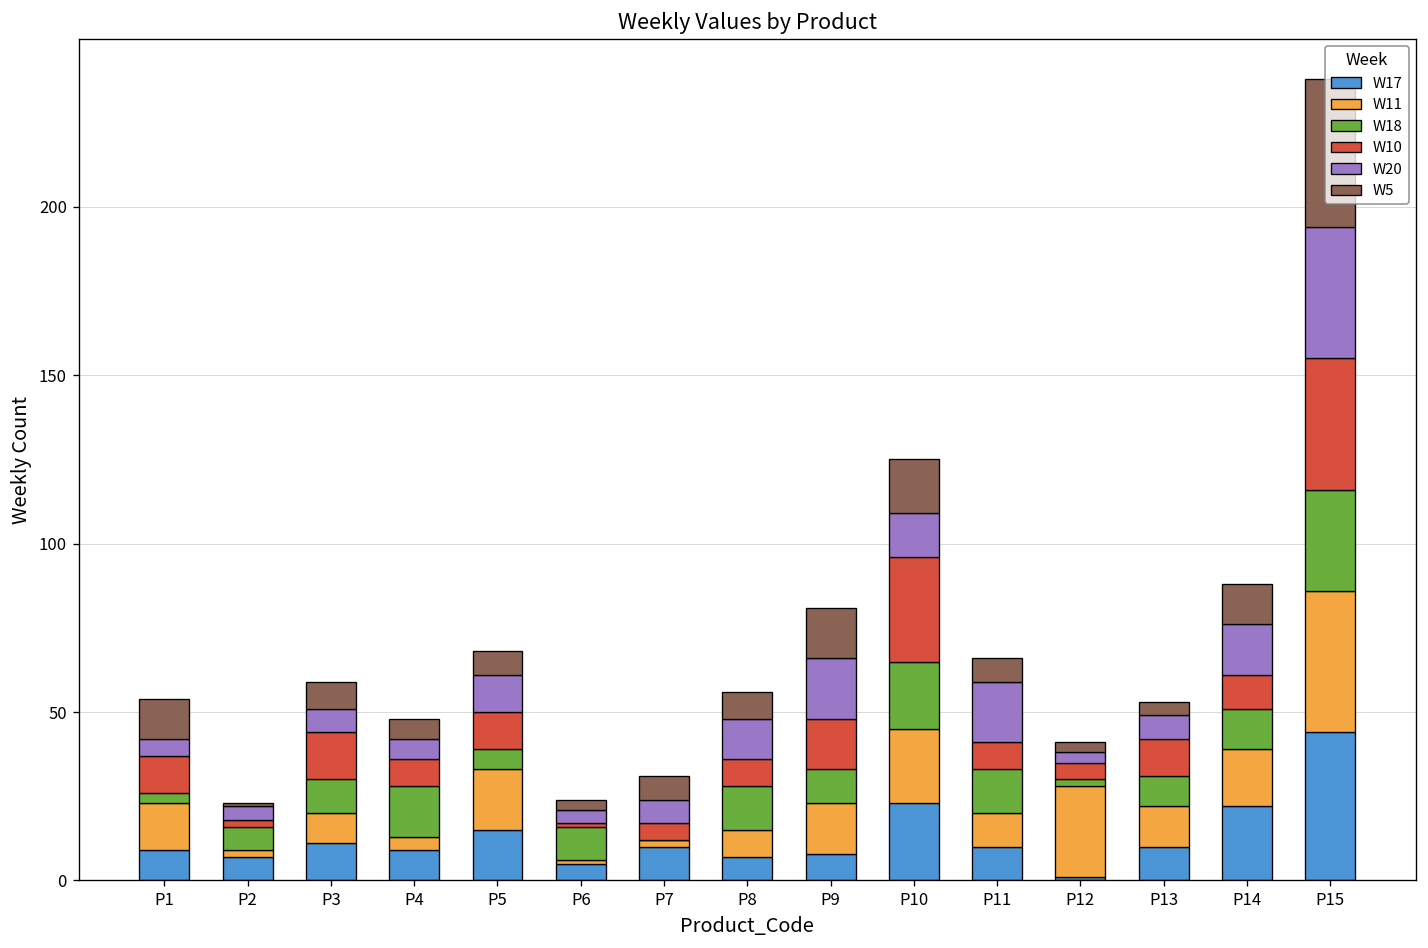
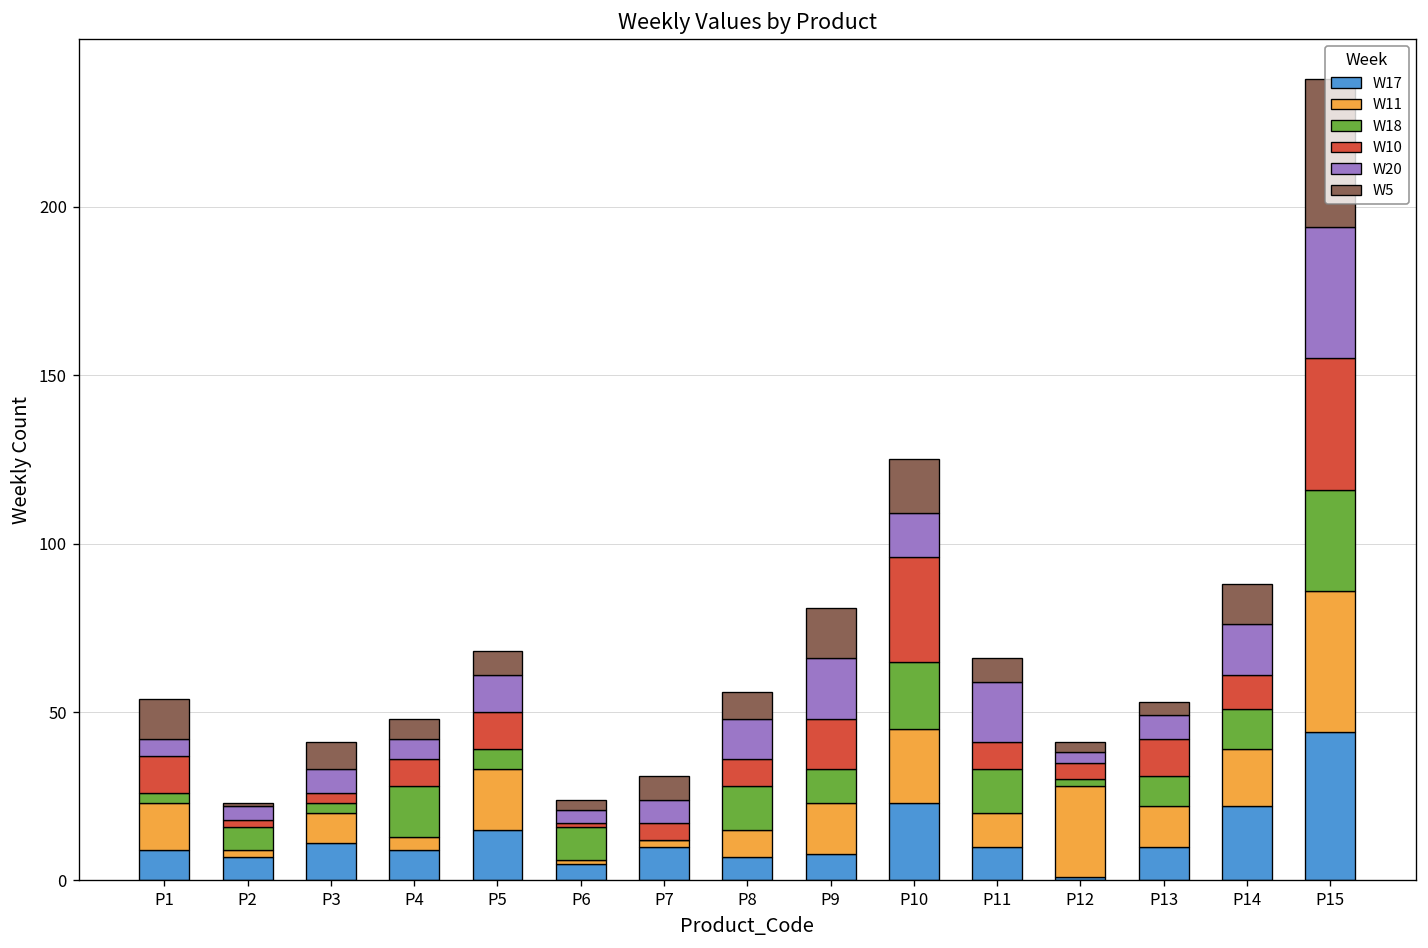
  {
    "W17": {
      "P1": 9,
      "P2": 7,
      "P3": 11,
      "P4": 9,
      "P5": 15,
      "P6": 5,
      "P7": 10,
      "P8": 7,
      "P9": 8,
      "P10": 23,
      "P11": 10,
      "P12": 1,
      "P13": 10,
      "P14": 22,
      "P15": 44
    },
    "W11": {
      "P1": 14,
      "P2": 2,
      "P3": 9,
      "P4": 4,
      "P5": 18,
      "P6": 1,
      "P7": 2,
      "P8": 8,
      "P9": 15,
      "P10": 22,
      "P11": 10,
      "P12": 27,
      "P13": 12,
      "P14": 17,
      "P15": 42
    },
    "W18": {
      "P1": 3,
      "P2": 7,
-     "P3": 10,
+     "P3": 3,
      "P4": 15,
      "P5": 6,
      "P6": 10,
      "P7": 0,
      "P8": 13,
      "P9": 10,
      "P10": 20,
      "P11": 13,
      "P12": 2,
      "P13": 9,
      "P14": 12,
      "P15": 30
    },
    "W10": {
      "P1": 11,
      "P2": 2,
-     "P3": 14,
+     "P3": 3,
      "P4": 8,
      "P5": 11,
      "P6": 1,
      "P7": 5,
      "P8": 8,
      "P9": 15,
      "P10": 31,
      "P11": 8,
      "P12": 5,
      "P13": 11,
      "P14": 10,
      "P15": 39
    },
    "W20": {
      "P1": 5,
      "P2": 4,
      "P3": 7,
      "P4": 6,
      "P5": 11,
      "P6": 4,
      "P7": 7,
      "P8": 12,
      "P9": 18,
      "P10": 13,
      "P11": 18,
      "P12": 3,
      "P13": 7,
      "P14": 15,
      "P15": 39
    },
    "W5": {
      "P1": 12,
      "P2": 1,
      "P3": 8,
      "P4": 6,
      "P5": 7,
      "P6": 3,
      "P7": 7,
      "P8": 8,
      "P9": 15,
      "P10": 16,
      "P11": 7,
      "P12": 3,
      "P13": 4,
      "P14": 12
    }
  }
